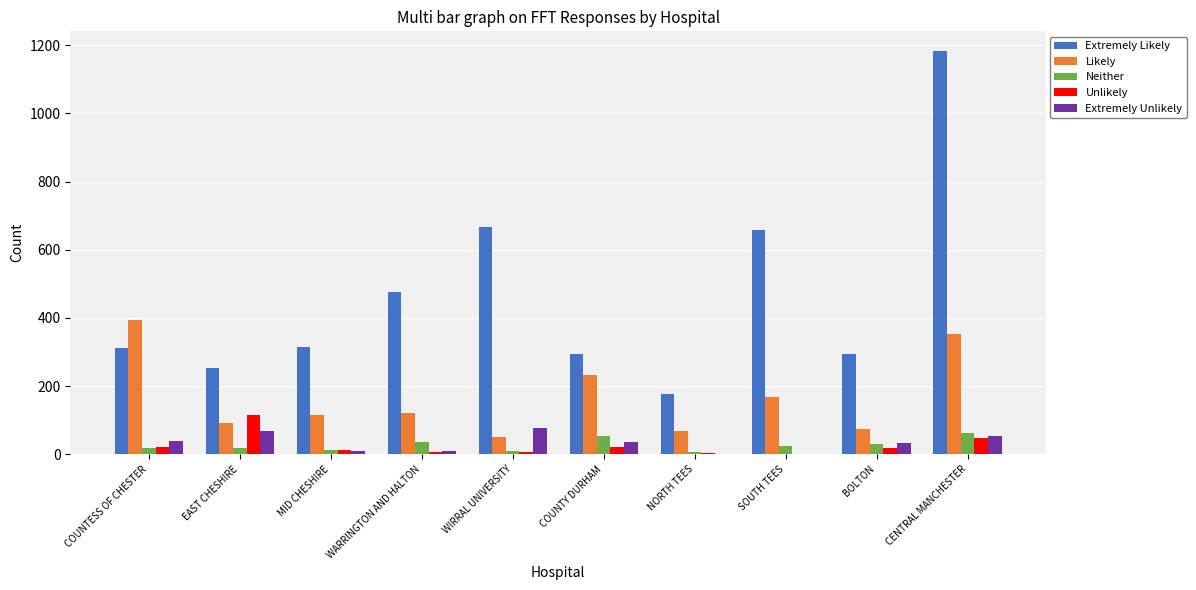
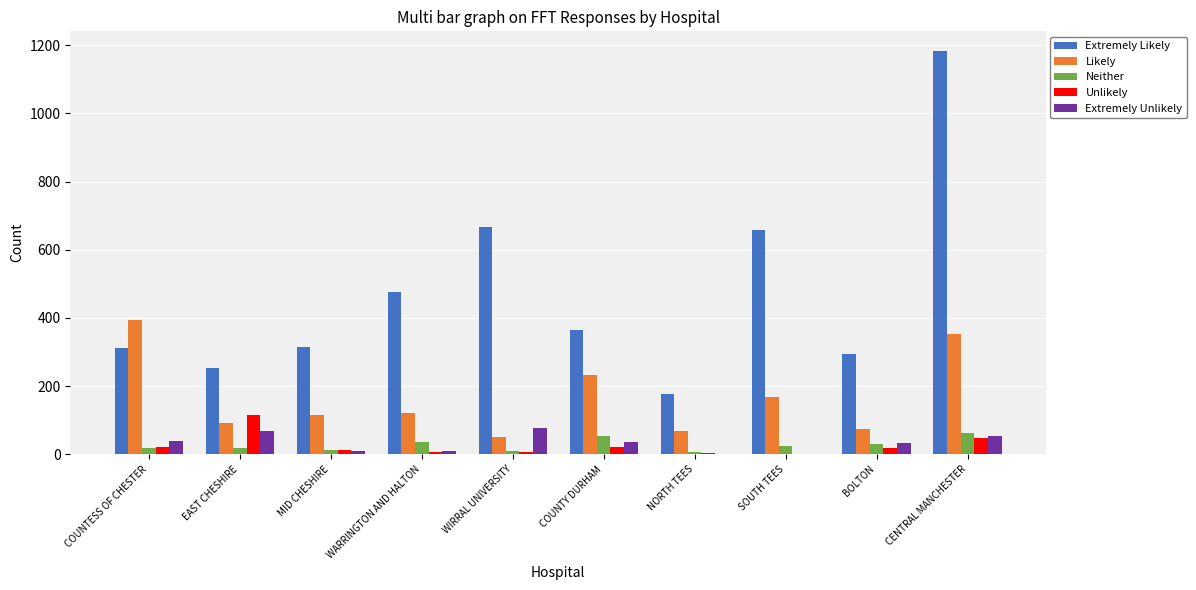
  {
    "Extremely Likely": {
      "COUNTESS OF CHESTER": 310,
      "EAST CHESHIRE": 250,
      "MID CHESHIRE": 320,
      "WARRINGTON AND HALTON": 480,
      "WIRRAL UNIVERSITY": 670,
-     "COUNTY DURHAM": 300,
+     "COUNTY DURHAM": 370,
      "NORTH TEES": 180,
      "SOUTH TEES": 660,
      "BOLTON": 300,
      "CENTRAL MANCHESTER": 1180
    },
    "Likely": {
      "COUNTESS OF CHESTER": 390,
      "EAST CHESHIRE": 90,
      "MID CHESHIRE": 120,
      "WARRINGTON AND HALTON": 120,
      "WIRRAL UNIVERSITY": 50,
      "COUNTY DURHAM": 230,
      "NORTH TEES": 70,
      "SOUTH TEES": 170,
      "BOLTON": 70,
      "CENTRAL MANCHESTER": 350
    },
    "Neither": {
      "COUNTESS OF CHESTER": 20,
      "EAST CHESHIRE": 20,
      "MID CHESHIRE": 10,
      "WARRINGTON AND HALTON": 40,
      "WIRRAL UNIVERSITY": 10,
      "COUNTY DURHAM": 50,
      "SOUTH TEES": 30,
      "BOLTON": 30,
      "CENTRAL MANCHESTER": 60
    },
    "Unlikely": {
      "COUNTESS OF CHESTER": 20,
      "EAST CHESHIRE": 120,
      "MID CHESHIRE": 10,
      "COUNTY DURHAM": 20,
      "BOLTON": 20,
      "CENTRAL MANCHESTER": 50
    },
    "Extremely Unlikely": {
      "COUNTESS OF CHESTER": 40,
      "EAST CHESHIRE": 70,
      "MID CHESHIRE": 10,
      "WARRINGTON AND HALTON": 10,
      "WIRRAL UNIVERSITY": 80,
      "COUNTY DURHAM": 40,
      "BOLTON": 30,
      "CENTRAL MANCHESTER": 60
    }
  }
